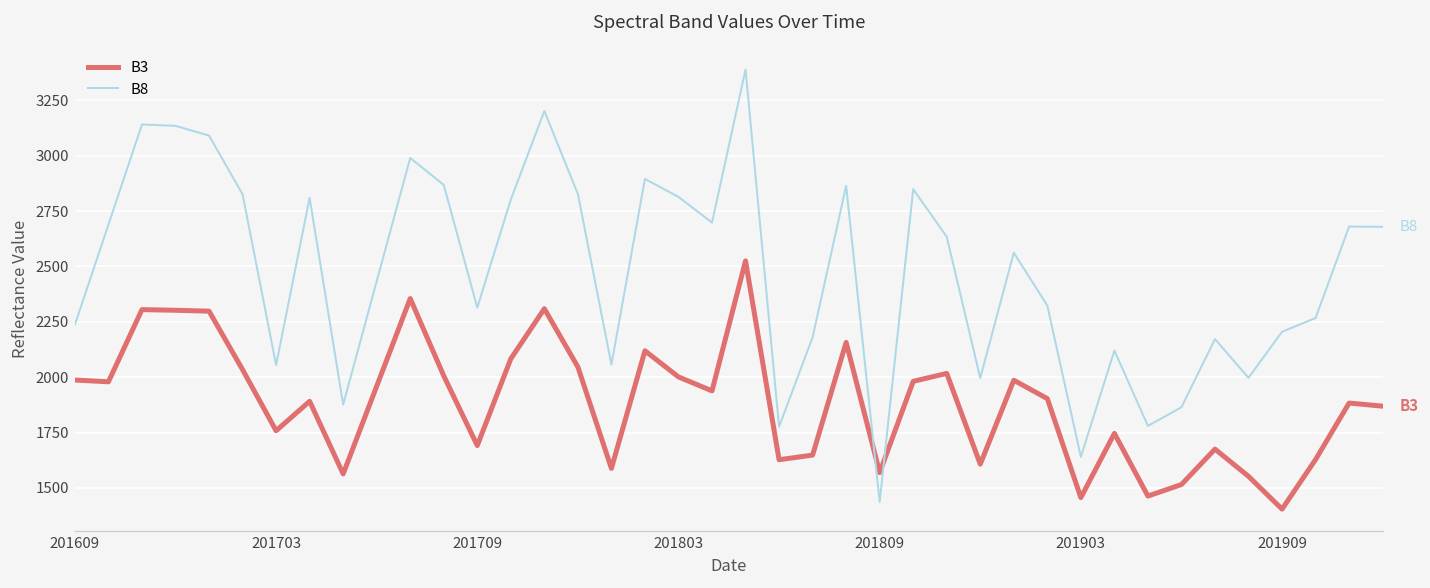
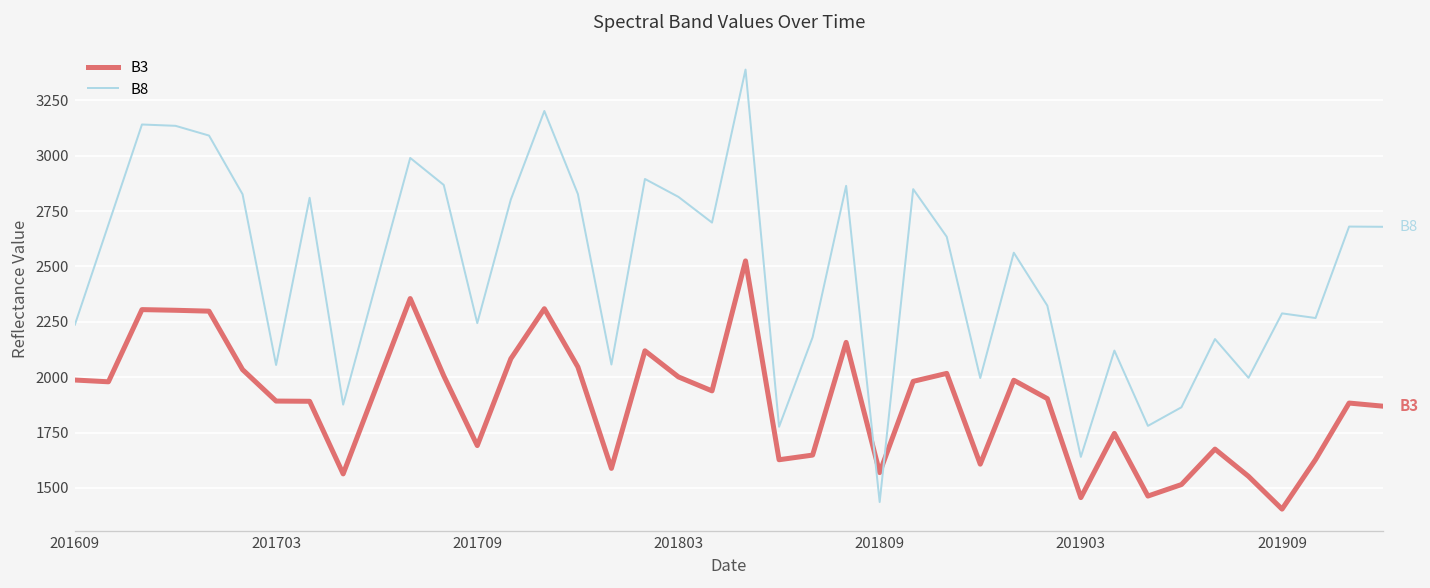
  {
    "B3": {
      "201609": 1990,
-     "201703": 1760,
+     "201703": 1890,
      "201709": 1690,
      "201803": 2000,
      "201809": 1570,
      "201903": 1460,
      "201909": 1400
    },
    "B8": {
      "201609": 2240,
      "201703": 2060,
-     "201709": 2310,
+     "201709": 2240,
      "201803": 2810,
      "201809": 1440,
      "201903": 1640,
-     "201909": 2210
+     "201909": 2290
    }
  }
